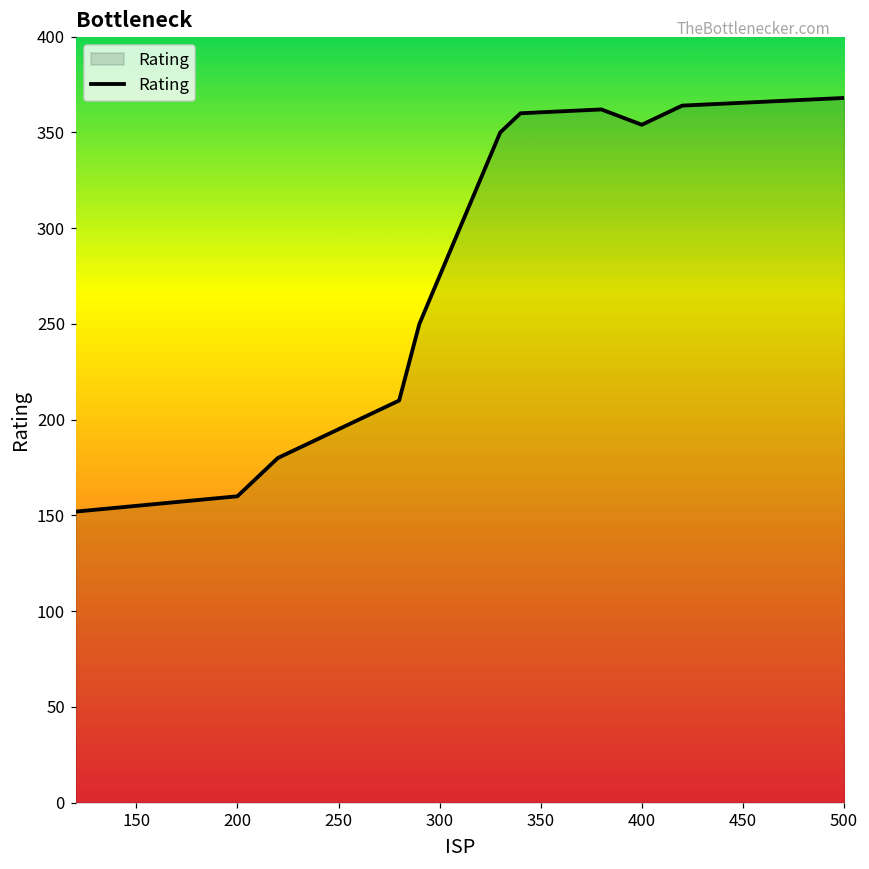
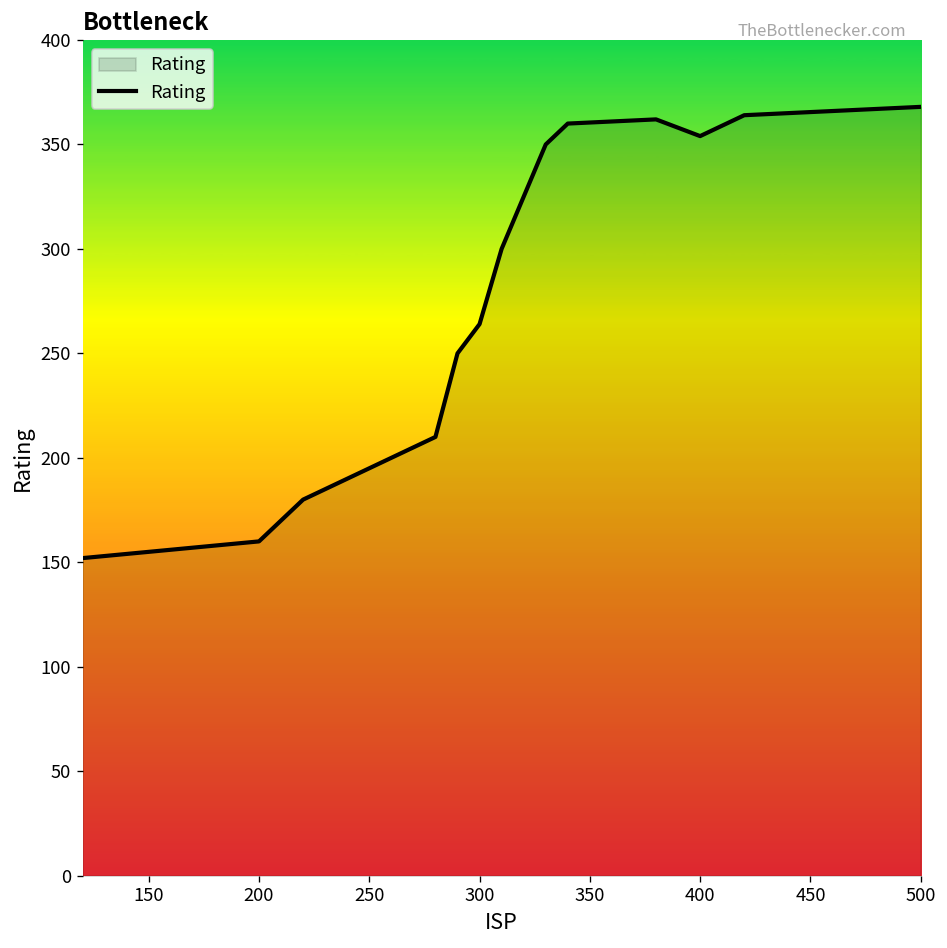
  {
    "200": 160,
-   "300": 275,
+   "300": 264,
    "400": 354,
    "500": 368
  }
